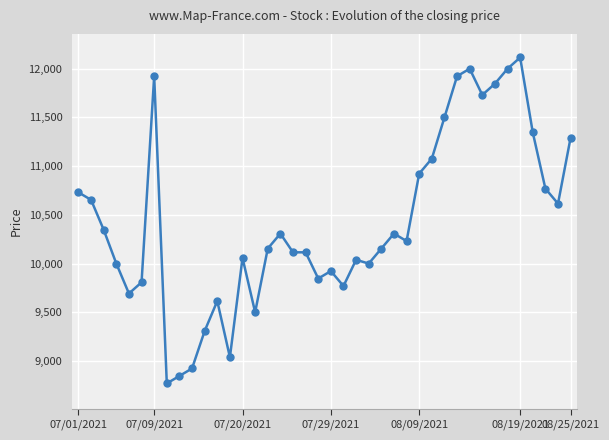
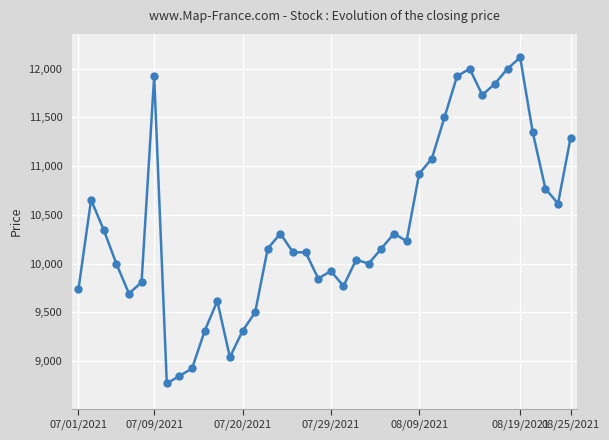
  {
-   "07/01/2021": "10,700",
+   "07/01/2021": "9,700",
    "07/09/2021": "11,900",
-   "07/20/2021": "10,100",
+   "07/20/2021": "9,300",
    "07/29/2021": "9,900",
    "08/09/2021": "10,900",
    "08/19/2021": "12,100",
    "08/25/2021": "11,300"
  }
